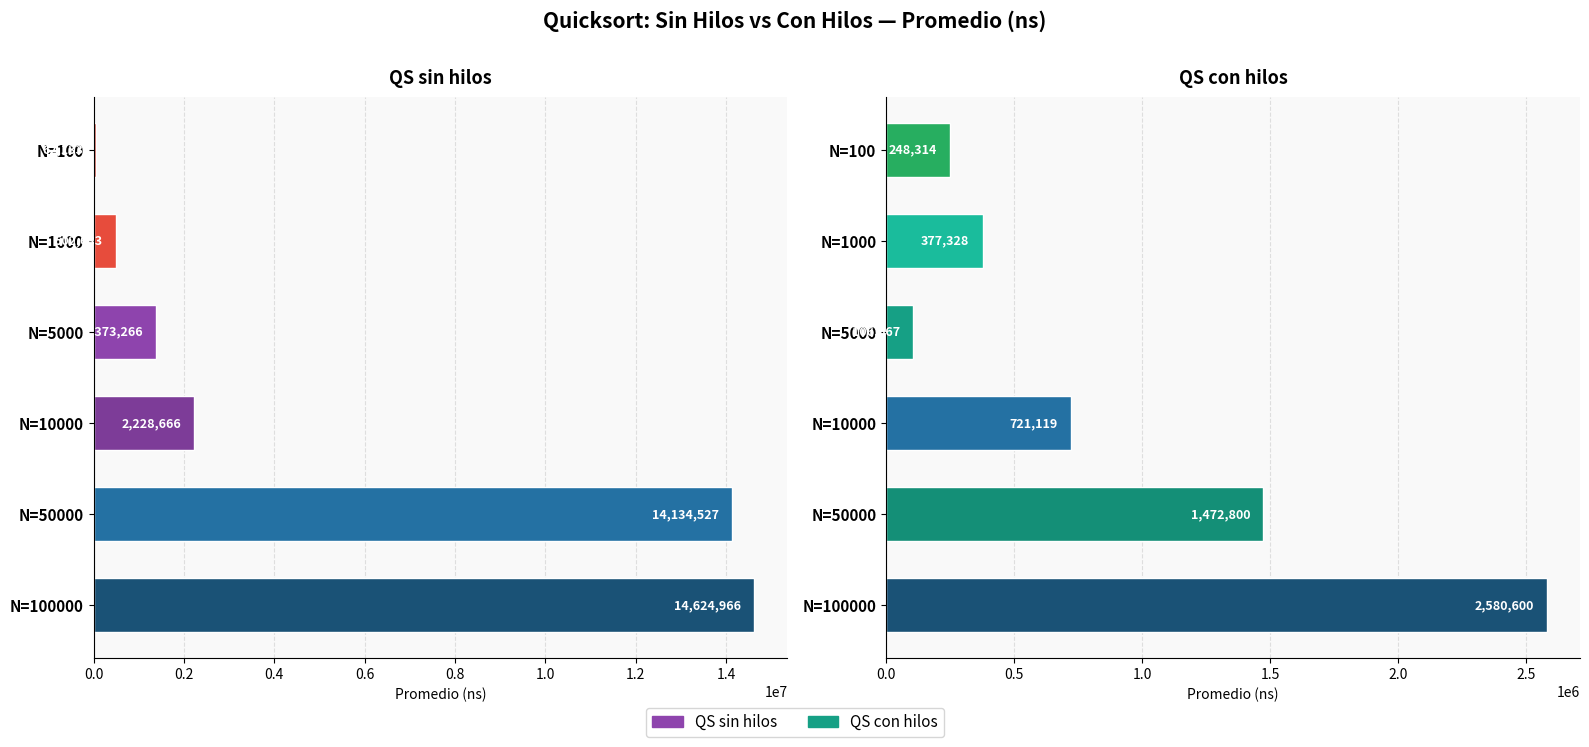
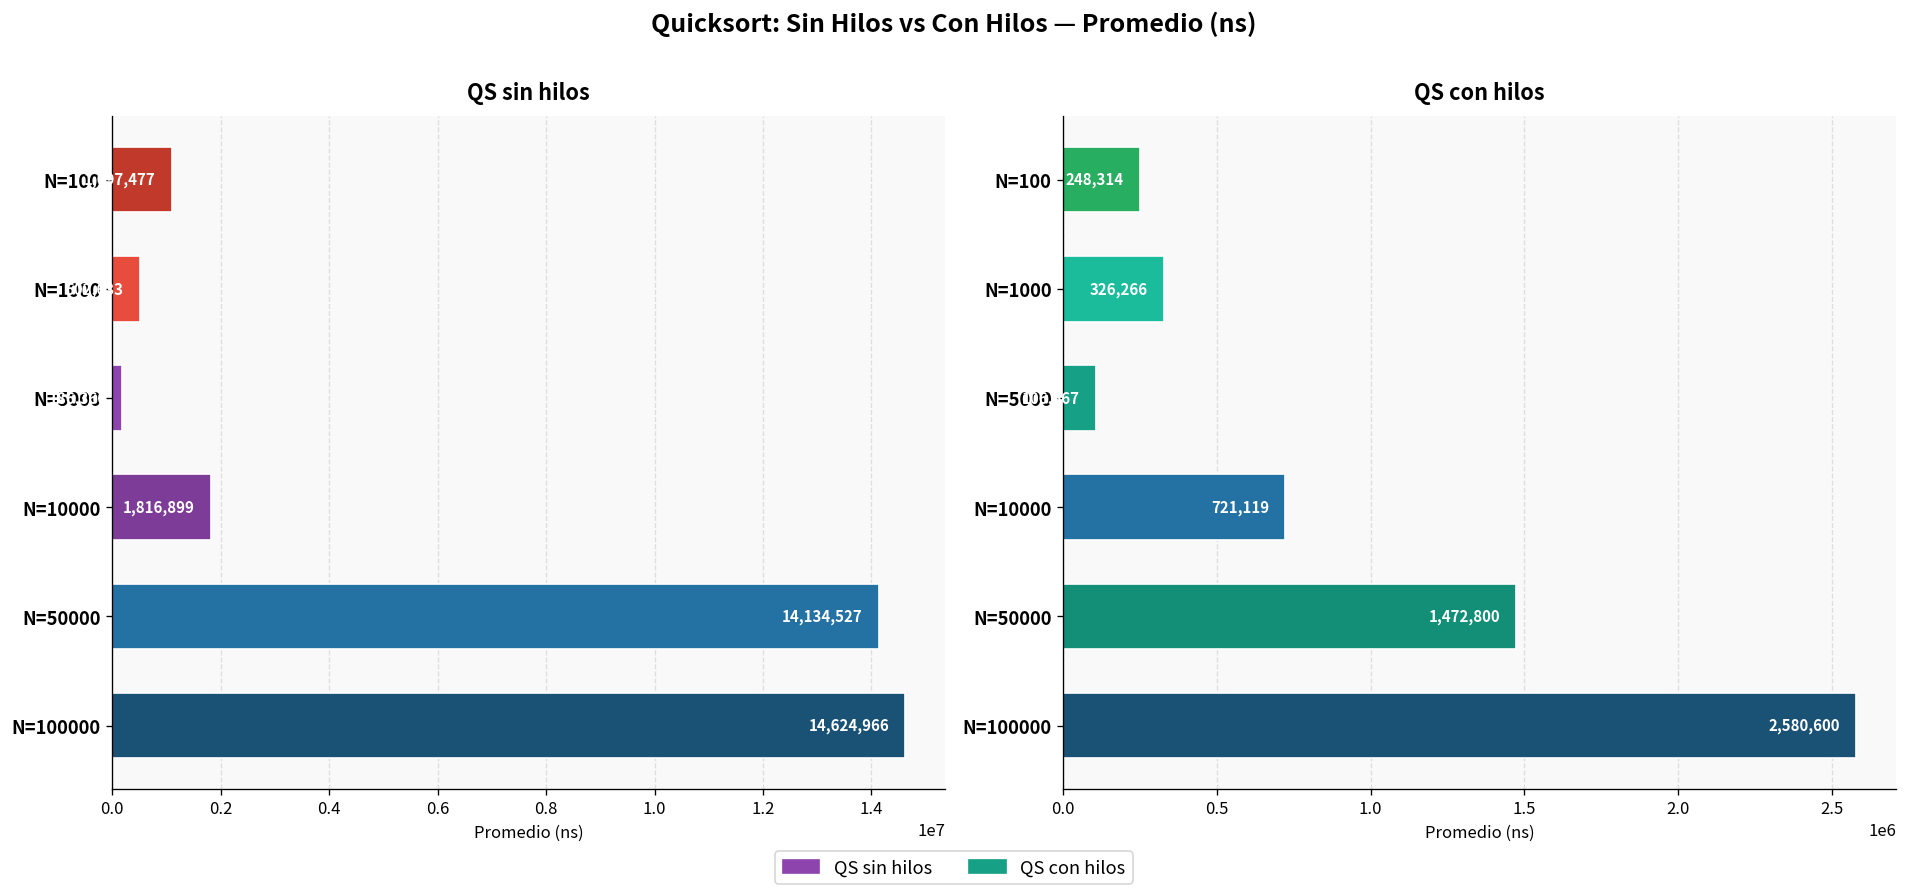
  {
    "QS sin hilos": {
-     "N=100": "100000",
-     "N=5000": "1400000",
-     "N=10000": "2,228,666",
+     "N=100": "1100000",
+     "N=5000": "200000",
+     "N=10000": "1,816,899",
      "N=50000": "14,134,527",
      "N=100000": "14,624,966"
    },
    "QS con hilos": {
      "N=100": "248,314",
-     "N=1000": "377,328",
+     "N=1000": "326,266",
      "N=10000": "721,119",
      "N=50000": "1,472,800",
      "N=100000": "2,580,600"
    }
  }
